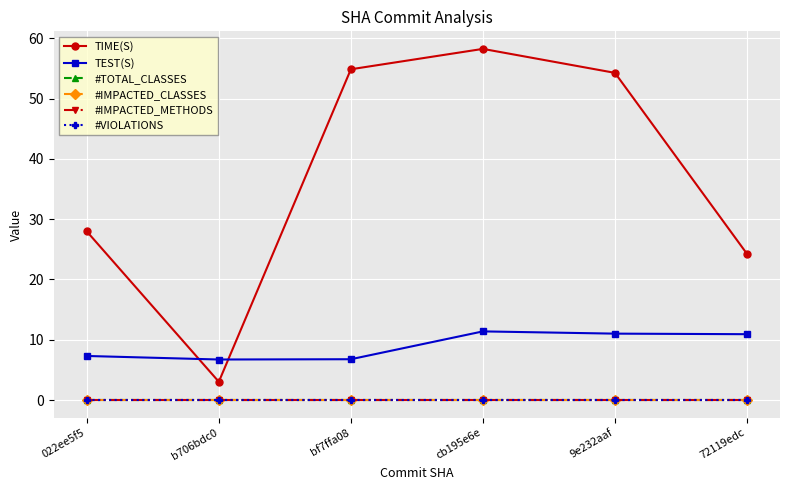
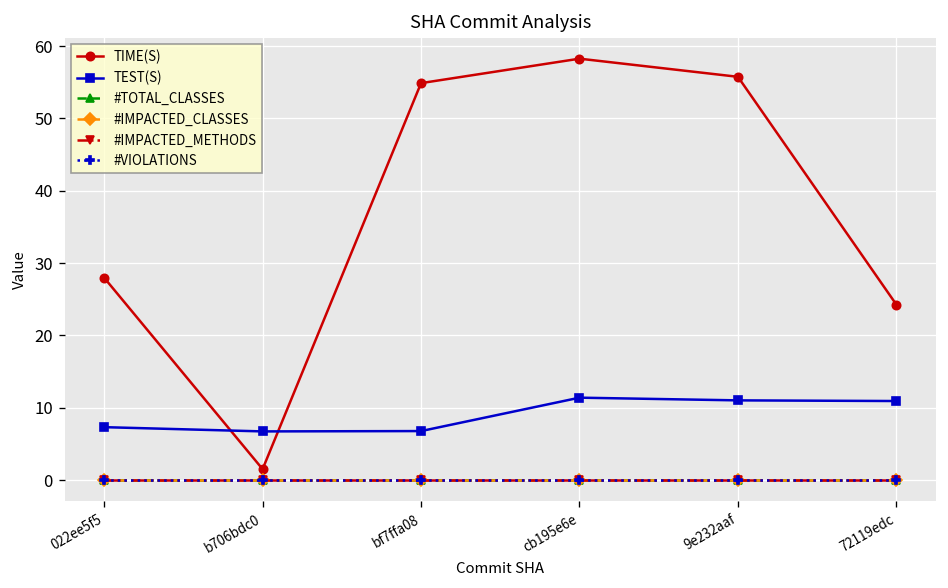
  {
    "TIME(S)": {
      "022ee5f5": 28,
-     "b706bdc0": 3,
+     "b706bdc0": 2,
      "bf7ffa08": 55,
      "cb195e6e": 58,
-     "9e232aaf": 54,
+     "9e232aaf": 56,
      "72119edc": 24
    }
  }
